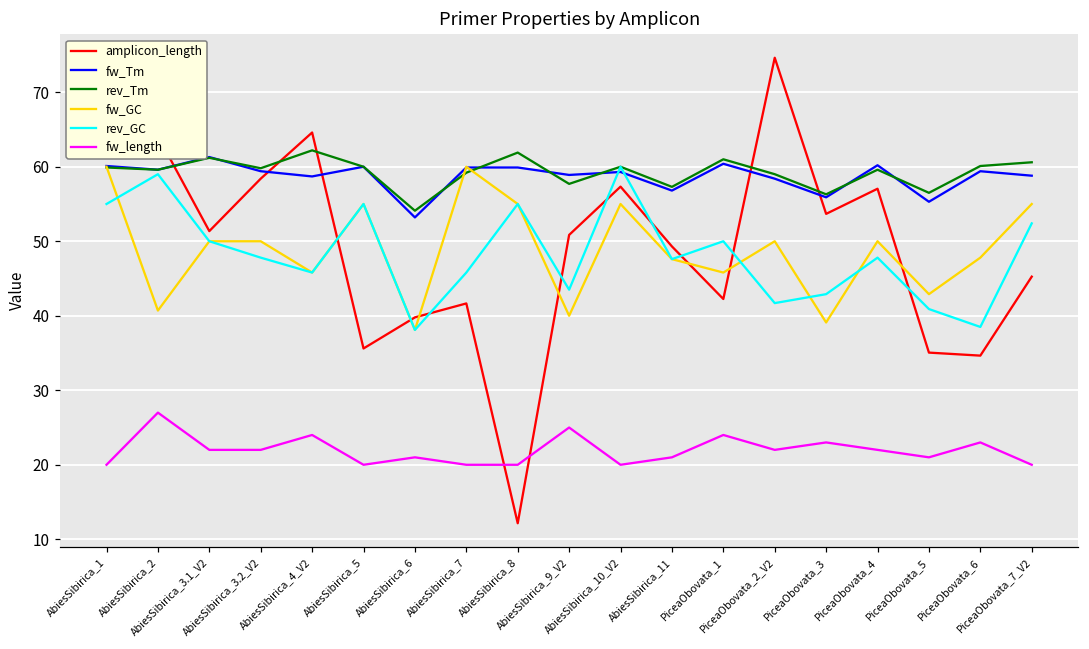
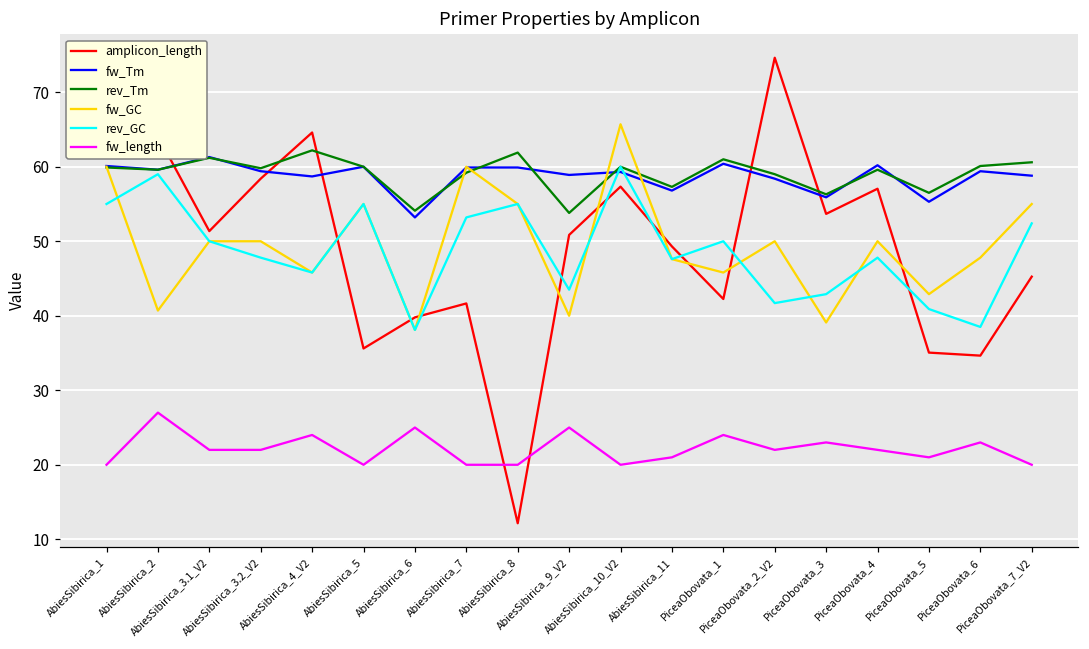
  {
    "amplicon_length": {
      "AbiesSibirica_3.1_V2": 51,
      "AbiesSibirica_3.2_V2": 58,
      "AbiesSibirica_4_V2": 65,
      "AbiesSibirica_5": 36,
      "AbiesSibirica_6": 40,
      "AbiesSibirica_7": 42,
      "AbiesSibirica_8": 12,
      "AbiesSibirica_9_V2": 51,
      "AbiesSibirica_10_V2": 57,
      "AbiesSibirica_11": 49,
      "PiceaObovata_1": 42,
      "PiceaObovata_2_V2": 75,
      "PiceaObovata_3": 54,
      "PiceaObovata_4": 57,
      "PiceaObovata_5": 35,
      "PiceaObovata_6": 35,
      "PiceaObovata_7_V2": 45
    },
    "fw_Tm": {
      "AbiesSibirica_3.2_V2": 59,
      "AbiesSibirica_4_V2": 59,
      "AbiesSibirica_6": 53,
      "AbiesSibirica_8": 60,
      "AbiesSibirica_9_V2": 59,
      "AbiesSibirica_10_V2": 59,
      "AbiesSibirica_11": 57,
      "PiceaObovata_1": 60,
      "PiceaObovata_2_V2": 58,
      "PiceaObovata_3": 56,
      "PiceaObovata_4": 60,
      "PiceaObovata_5": 55,
      "PiceaObovata_6": 59,
      "PiceaObovata_7_V2": 59
    },
    "rev_Tm": {
      "AbiesSibirica_3.2_V2": 60,
      "AbiesSibirica_4_V2": 62,
      "AbiesSibirica_6": 54,
      "AbiesSibirica_7": 59,
      "AbiesSibirica_8": 62,
-     "AbiesSibirica_9_V2": 58,
+     "AbiesSibirica_9_V2": 54,
      "AbiesSibirica_11": 57,
      "PiceaObovata_1": 61,
      "PiceaObovata_2_V2": 59,
      "PiceaObovata_3": 56,
      "PiceaObovata_4": 60,
      "PiceaObovata_5": 57,
      "PiceaObovata_6": 60,
      "PiceaObovata_7_V2": 61
    },
    "fw_GC": {
      "AbiesSibirica_2": 41,
      "AbiesSibirica_3.2_V2": 50,
      "AbiesSibirica_9_V2": 40,
-     "AbiesSibirica_10_V2": 55,
+     "AbiesSibirica_10_V2": 66,
      "PiceaObovata_1": 46,
      "PiceaObovata_2_V2": 50,
      "PiceaObovata_3": 39,
      "PiceaObovata_4": 50,
      "PiceaObovata_5": 43,
      "PiceaObovata_6": 48,
      "PiceaObovata_7_V2": 55
    },
    "rev_GC": {
      "AbiesSibirica_1": 55,
      "AbiesSibirica_2": 59,
      "AbiesSibirica_3.2_V2": 48,
-     "AbiesSibirica_7": 46,
+     "AbiesSibirica_7": 53,
      "AbiesSibirica_9_V2": 44,
      "PiceaObovata_1": 50,
      "PiceaObovata_2_V2": 42,
      "PiceaObovata_3": 43,
      "PiceaObovata_4": 48,
      "PiceaObovata_5": 41,
      "PiceaObovata_6": 39,
      "PiceaObovata_7_V2": 52
    },
    "fw_length": {
      "AbiesSibirica_1": 20,
      "AbiesSibirica_2": 27,
      "AbiesSibirica_3.1_V2": 22,
      "AbiesSibirica_3.2_V2": 22,
      "AbiesSibirica_4_V2": 24,
      "AbiesSibirica_5": 20,
-     "AbiesSibirica_6": 21,
+     "AbiesSibirica_6": 25,
      "AbiesSibirica_7": 20,
      "AbiesSibirica_8": 20,
      "AbiesSibirica_9_V2": 25,
      "AbiesSibirica_10_V2": 20,
      "AbiesSibirica_11": 21,
      "PiceaObovata_1": 24,
      "PiceaObovata_2_V2": 22,
      "PiceaObovata_3": 23,
      "PiceaObovata_4": 22,
      "PiceaObovata_5": 21,
      "PiceaObovata_6": 23,
      "PiceaObovata_7_V2": 20
    }
  }
